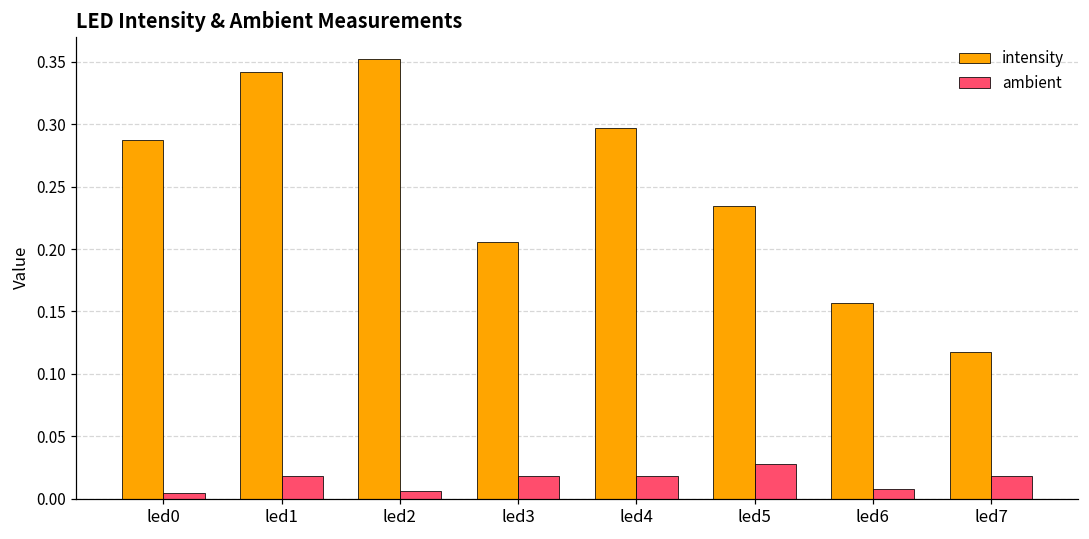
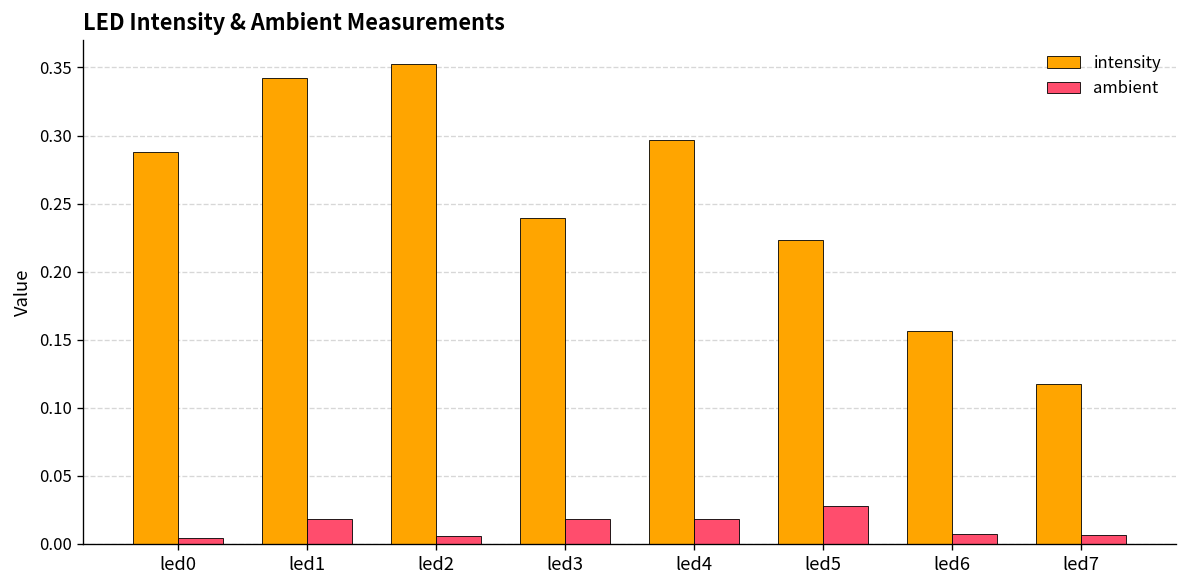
  {
    "intensity": {
      "led0": 0.288,
      "led1": 0.342,
      "led2": 0.353,
-     "led3": 0.205,
+     "led3": 0.239,
      "led4": 0.297,
-     "led5": 0.234,
+     "led5": 0.224,
      "led6": 0.157,
      "led7": 0.118
    },
    "ambient": {
      "led0": 0.004,
      "led1": 0.018,
      "led2": 0.006,
      "led3": 0.018,
      "led4": 0.018,
      "led5": 0.028,
      "led6": 0.007,
-     "led7": 0.018
+     "led7": 0.006
    }
  }
